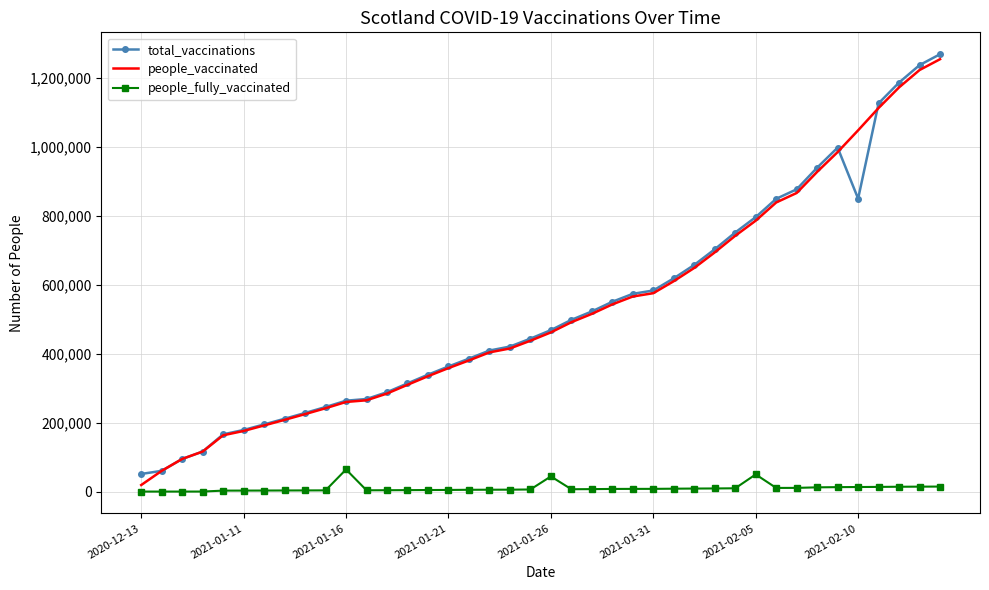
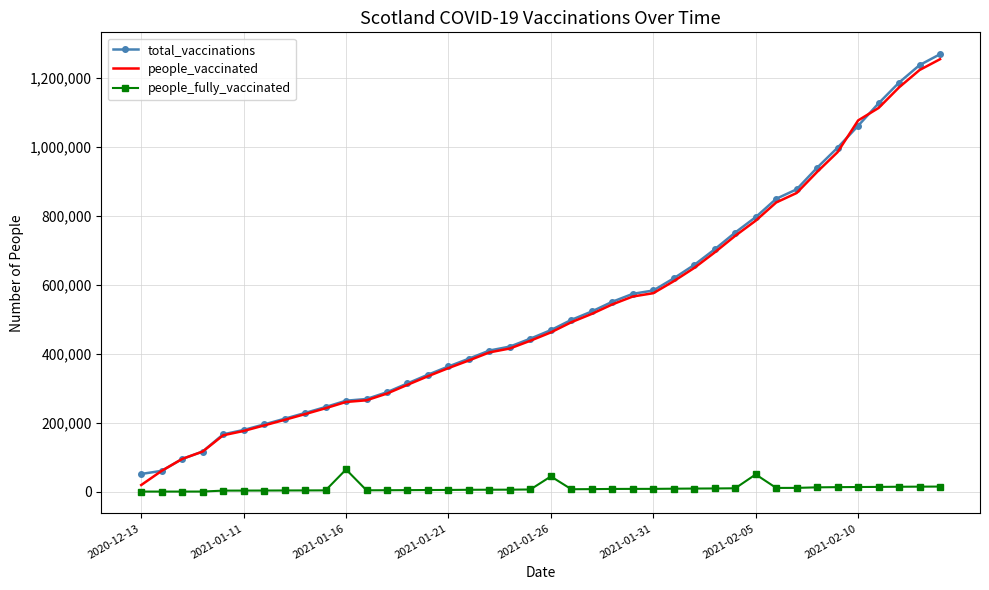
  {
    "total_vaccinations": {
      "2020-12-13": "50,000",
      "2021-01-31": "580,000",
      "2021-02-05": "800,000",
-     "2021-02-10": "850,000"
+     "2021-02-10": "1,060,000"
    },
    "people_vaccinated": {
      "2020-12-13": "20,000",
      "2021-01-31": "580,000",
      "2021-02-05": "790,000",
-     "2021-02-10": "1,050,000"
+     "2021-02-10": "1,080,000"
    },
    "people_fully_vaccinated": {
      "2020-12-13": "0",
      "2021-01-11": "0",
      "2021-01-16": "60,000",
      "2021-01-21": "0",
      "2021-01-26": "40,000",
      "2021-01-31": "10,000",
      "2021-02-05": "50,000",
      "2021-02-10": "10,000"
    }
  }
